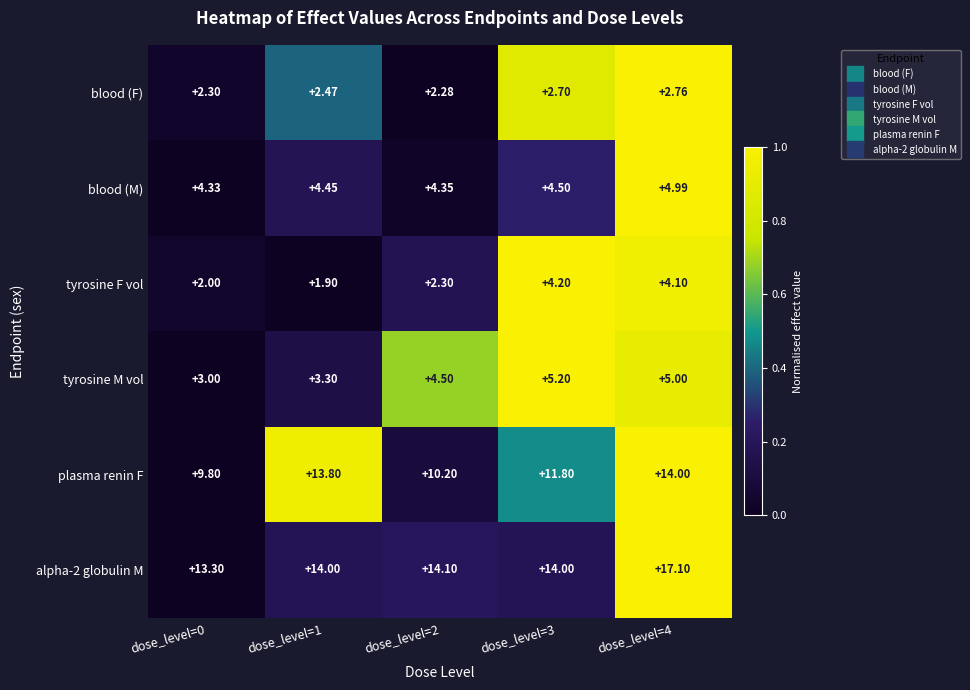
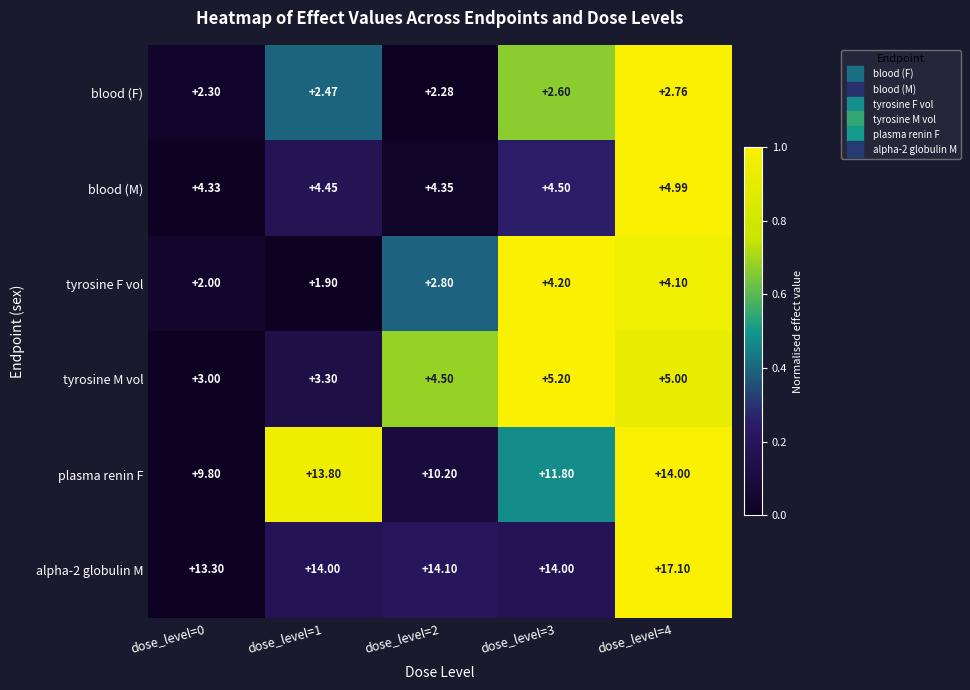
  {
    "blood (F)": {
      "dose_level=0": "+2.30",
      "dose_level=1": "+2.47",
      "dose_level=2": "+2.28",
-     "dose_level=3": "+2.70",
+     "dose_level=3": "+2.60",
      "dose_level=4": "+2.76"
    },
    "blood (M)": {
      "dose_level=0": "+4.33",
      "dose_level=1": "+4.45",
      "dose_level=2": "+4.35",
      "dose_level=3": "+4.50",
      "dose_level=4": "+4.99"
    },
    "tyrosine F vol": {
      "dose_level=0": "+2.00",
      "dose_level=1": "+1.90",
-     "dose_level=2": "+2.30",
+     "dose_level=2": "+2.80",
      "dose_level=3": "+4.20",
      "dose_level=4": "+4.10"
    },
    "tyrosine M vol": {
      "dose_level=0": "+3.00",
      "dose_level=1": "+3.30",
      "dose_level=2": "+4.50",
      "dose_level=3": "+5.20",
      "dose_level=4": "+5.00"
    },
    "plasma renin F": {
      "dose_level=0": "+9.80",
      "dose_level=1": "+13.80",
      "dose_level=2": "+10.20",
      "dose_level=3": "+11.80",
      "dose_level=4": "+14.00"
    },
    "alpha-2 globulin M": {
      "dose_level=0": "+13.30",
      "dose_level=1": "+14.00",
      "dose_level=2": "+14.10",
      "dose_level=3": "+14.00",
      "dose_level=4": "+17.10"
    }
  }
